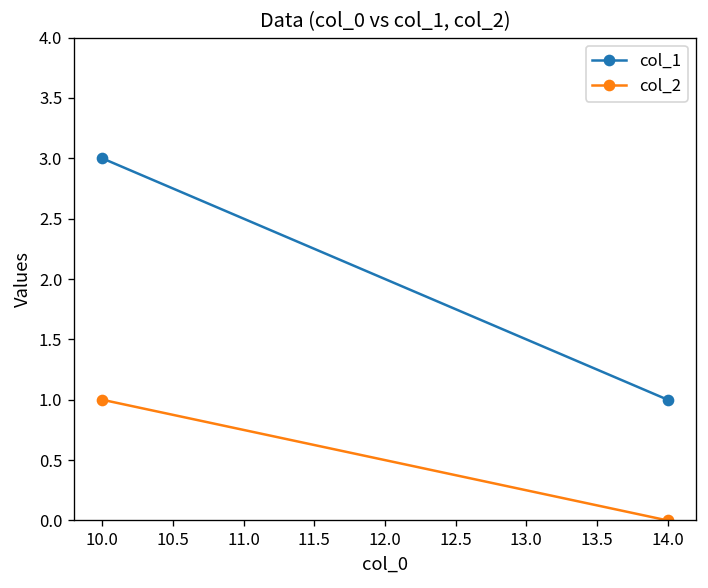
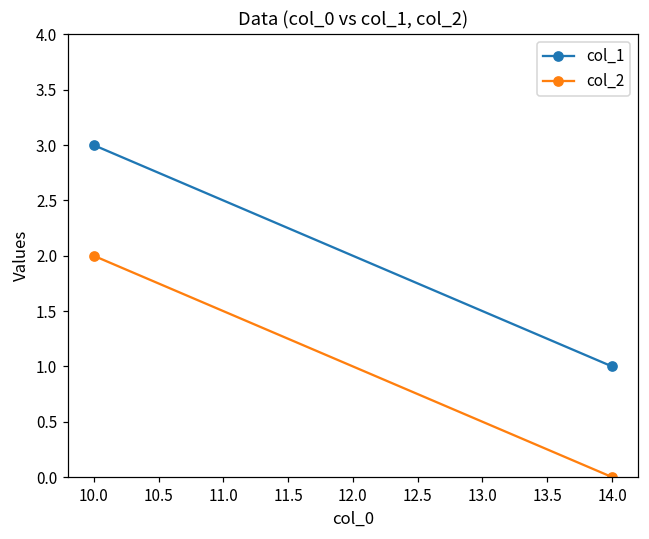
  {
    "col_1": {
      "10.0": 3,
      "14.0": 1
    },
    "col_2": {
-     "10.0": 1,
+     "10.0": 2,
      "14.0": 0
    }
  }
